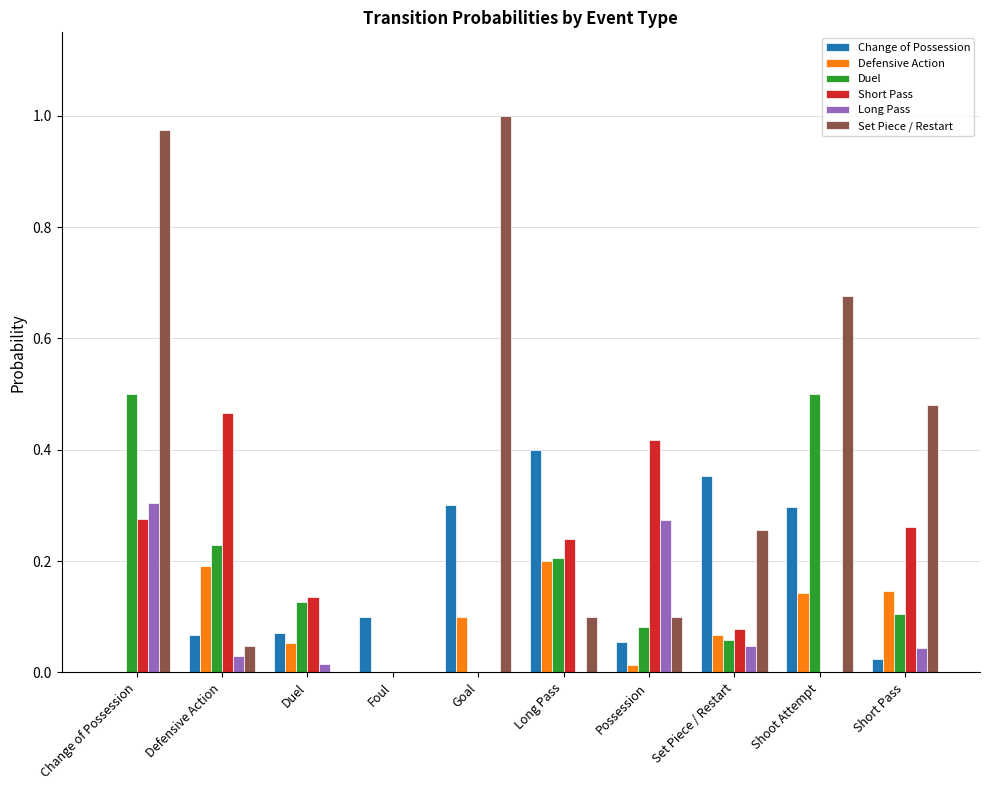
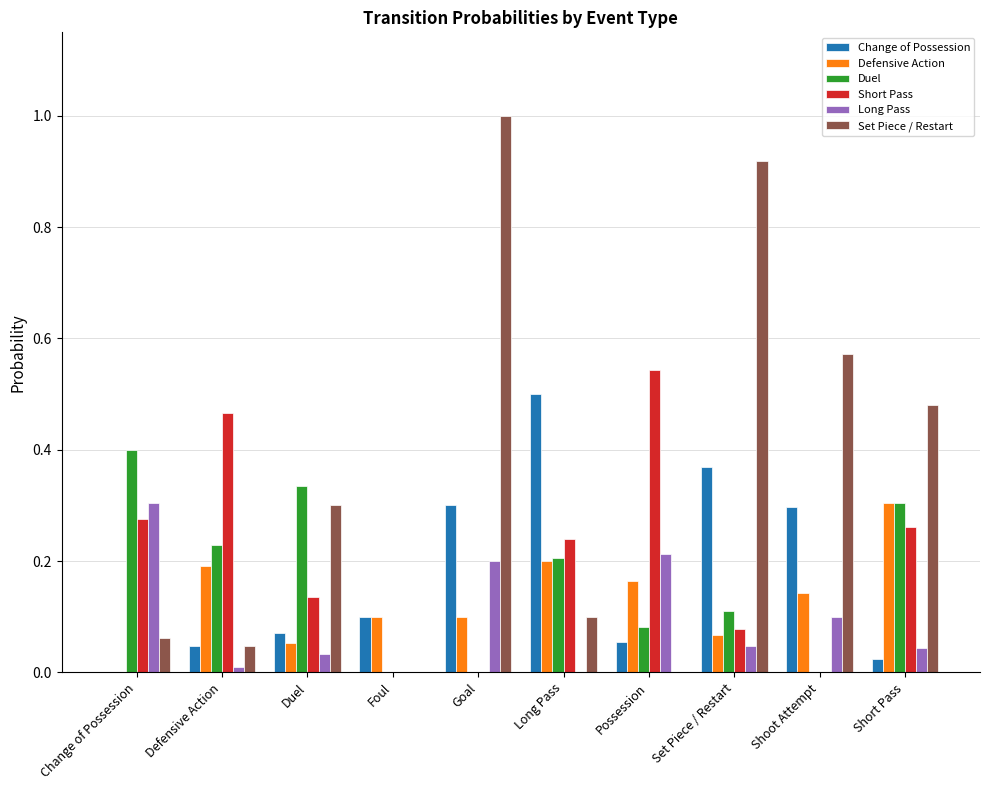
  {
    "Change of Possession": {
      "Change of Possession": 0.00,
-     "Defensive Action": 0.07,
+     "Defensive Action": 0.05,
      "Duel": 0.07,
      "Foul": 0.10,
      "Goal": 0.30,
-     "Long Pass": 0.4,
+     "Long Pass": 0.5,
      "Possession": 0.05,
-     "Set Piece / Restart": 0.35,
+     "Set Piece / Restart": 0.37,
      "Shoot Attempt": 0.30,
      "Short Pass": 0.02
    },
    "Defensive Action": {
      "Change of Possession": 0.00,
      "Defensive Action": 0.19,
      "Duel": 0.05,
-     "Foul": 0.0,
+     "Foul": 0.1,
      "Goal": 0.10,
      "Long Pass": 0.20,
-     "Possession": 0.01,
+     "Possession": 0.16,
      "Set Piece / Restart": 0.07,
      "Shoot Attempt": 0.14,
-     "Short Pass": 0.15
+     "Short Pass": 0.30
    },
    "Duel": {
-     "Change of Possession": 0.5,
+     "Change of Possession": 0.4,
      "Defensive Action": 0.23,
-     "Duel": 0.13,
+     "Duel": 0.33,
      "Foul": 0.00,
      "Goal": 0.00,
      "Long Pass": 0.21,
      "Possession": 0.08,
-     "Set Piece / Restart": 0.06,
-     "Shoot Attempt": 0.5,
-     "Short Pass": 0.11
+     "Set Piece / Restart": 0.11,
+     "Shoot Attempt": 0.0,
+     "Short Pass": 0.30
    },
    "Short Pass": {
      "Change of Possession": 0.28,
      "Defensive Action": 0.47,
      "Duel": 0.14,
      "Foul": 0.00,
      "Goal": 0.00,
      "Long Pass": 0.24,
-     "Possession": 0.42,
+     "Possession": 0.54,
      "Set Piece / Restart": 0.08,
      "Shoot Attempt": 0.00,
      "Short Pass": 0.26
    },
    "Long Pass": {
      "Change of Possession": 0.30,
-     "Defensive Action": 0.03,
-     "Duel": 0.02,
+     "Defensive Action": 0.01,
+     "Duel": 0.03,
      "Foul": 0.00,
-     "Goal": 0.0,
+     "Goal": 0.2,
      "Long Pass": 0.00,
-     "Possession": 0.27,
+     "Possession": 0.21,
      "Set Piece / Restart": 0.05,
-     "Shoot Attempt": 0.0,
+     "Shoot Attempt": 0.1,
      "Short Pass": 0.04
    },
    "Set Piece / Restart": {
-     "Change of Possession": 0.97,
+     "Change of Possession": 0.06,
      "Defensive Action": 0.05,
-     "Duel": 0.0,
+     "Duel": 0.3,
      "Foul": 0.00,
      "Goal": 1.00,
      "Long Pass": 0.10,
-     "Possession": 0.1,
-     "Set Piece / Restart": 0.25,
-     "Shoot Attempt": 0.68,
+     "Possession": 0.0,
+     "Set Piece / Restart": 0.92,
+     "Shoot Attempt": 0.57,
      "Short Pass": 0.48
    }
  }
